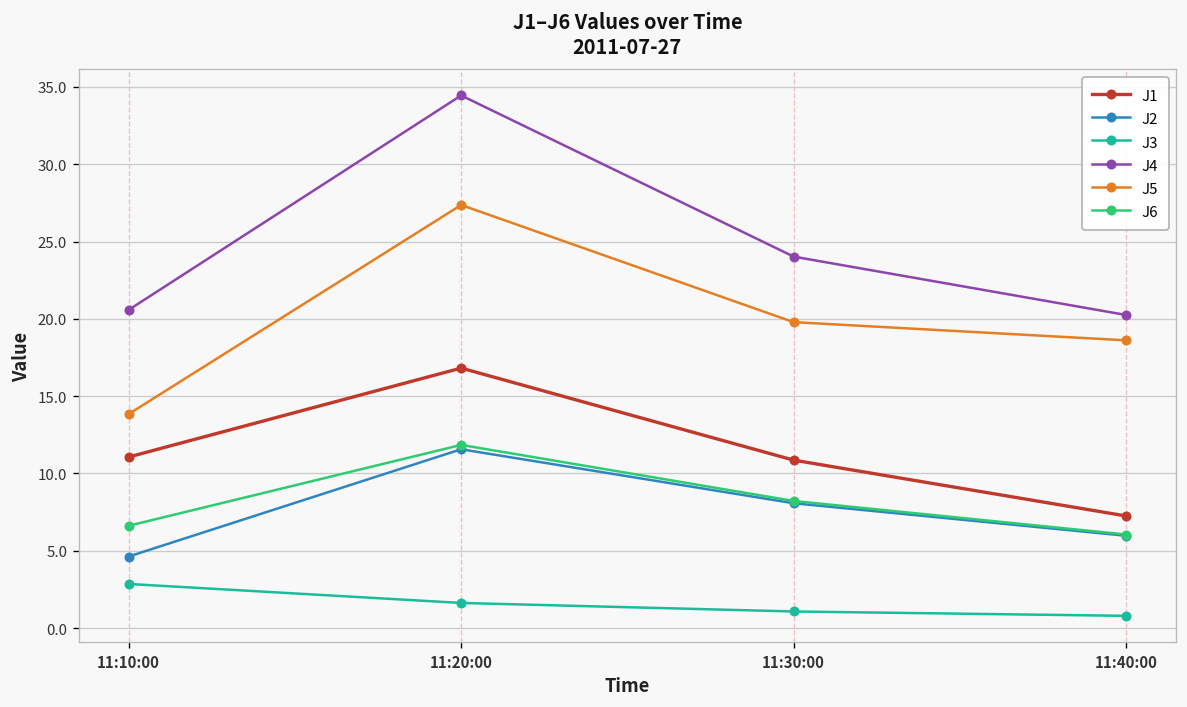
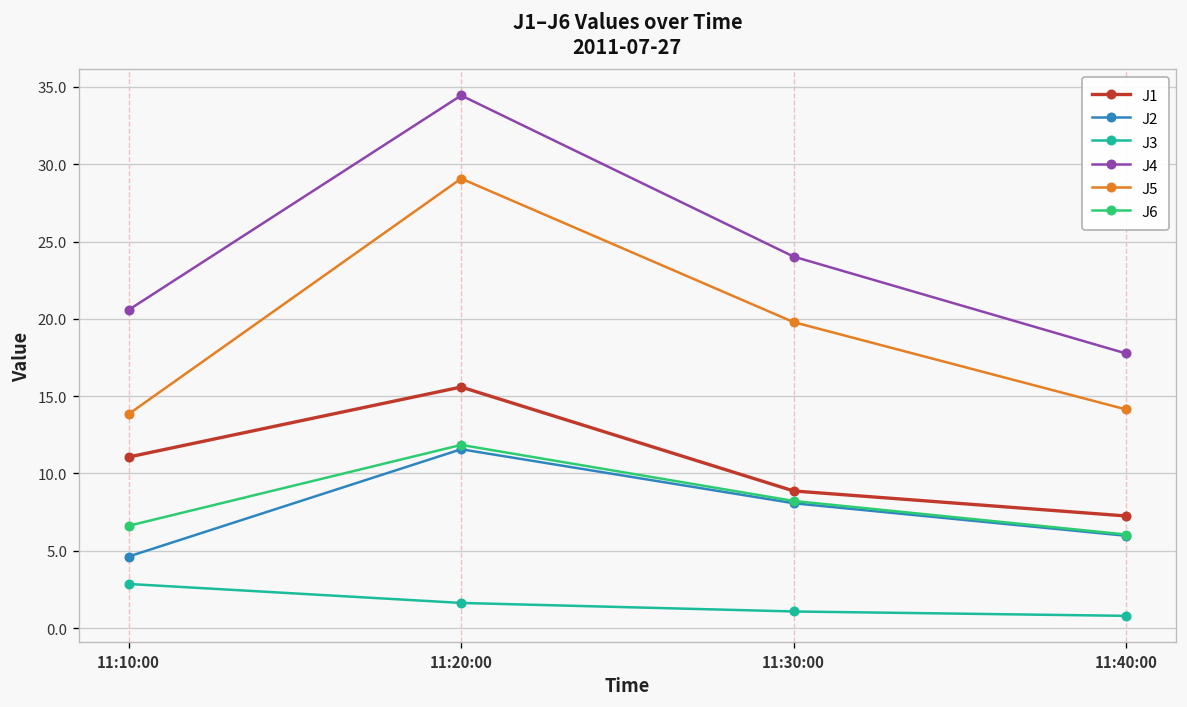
  {
    "J1": {
      "11:10:00": 11.1,
-     "11:20:00": 16.8,
-     "11:30:00": 10.9,
+     "11:20:00": 15.6,
+     "11:30:00": 8.9,
      "11:40:00": 7.3
    },
    "J2": {
      "11:10:00": 4.6,
      "11:20:00": 11.6
    },
    "J4": {
      "11:10:00": 20.6,
      "11:20:00": 34.5,
      "11:30:00": 24.0,
-     "11:40:00": 20.3
+     "11:40:00": 17.8
    },
    "J5": {
      "11:10:00": 13.8,
-     "11:20:00": 27.4,
+     "11:20:00": 29.1,
      "11:30:00": 19.8,
-     "11:40:00": 18.6
+     "11:40:00": 14.1
    }
  }
